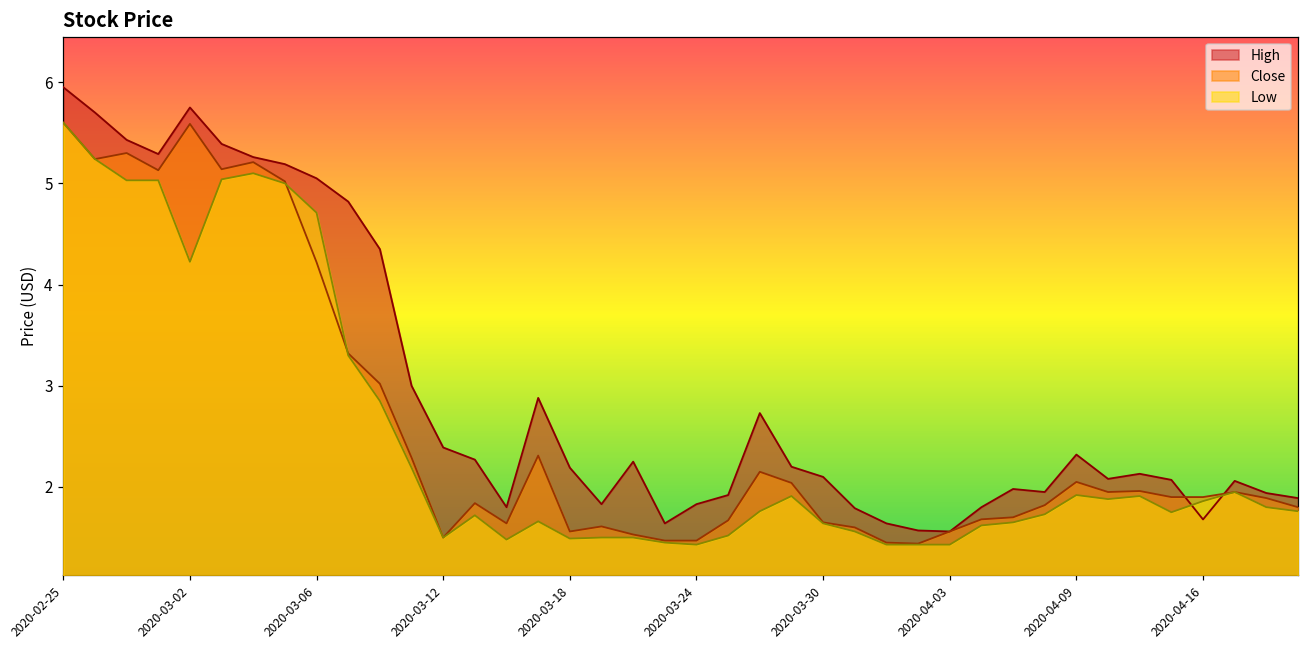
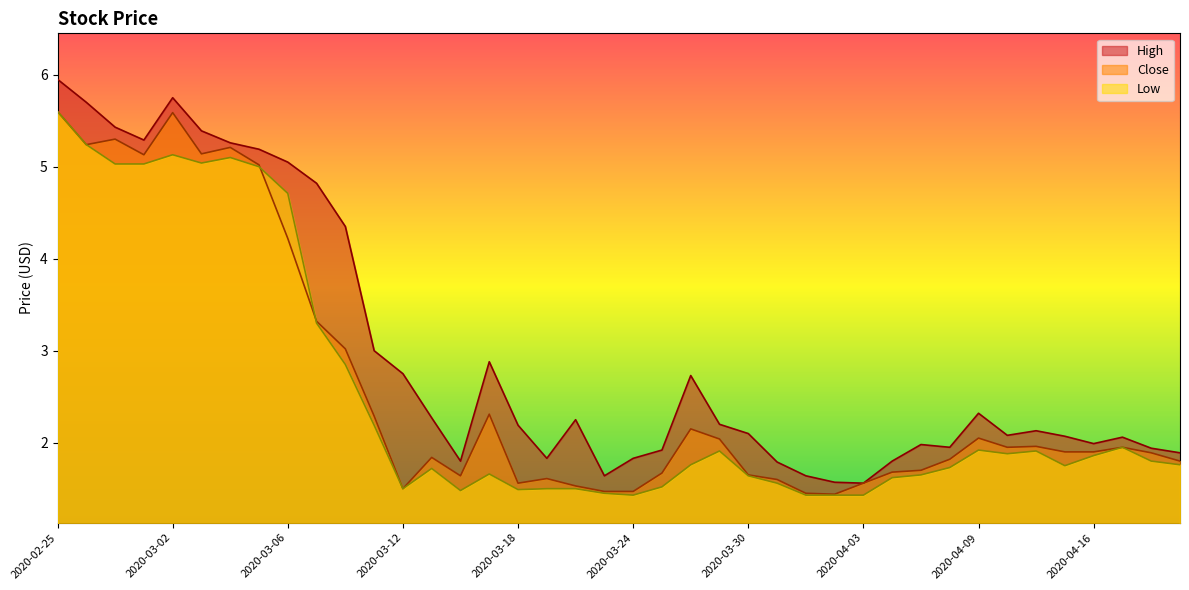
  {
    "High": {
      "2020-02-25": 5.9,
      "2020-03-02": 5.8,
      "2020-03-06": 5.1,
-     "2020-03-12": 2.4,
+     "2020-03-12": 2.8,
      "2020-03-18": 2.2,
      "2020-03-24": 1.8,
      "2020-03-30": 2.1,
      "2020-04-09": 2.3,
-     "2020-04-16": 1.7
+     "2020-04-16": 2.0
    },
    "Close": {
      "2020-03-02": 5.6,
      "2020-03-06": 4.2,
      "2020-03-18": 1.6,
      "2020-03-24": 1.5,
      "2020-04-09": 2.0,
      "2020-04-16": 1.9
    },
    "Low": {
-     "2020-03-02": 4.2,
+     "2020-03-02": 5.1,
      "2020-03-06": 4.7,
      "2020-03-18": 1.5,
      "2020-03-24": 1.4,
      "2020-04-03": 1.4,
      "2020-04-09": 1.9,
      "2020-04-16": 1.9
    }
  }
